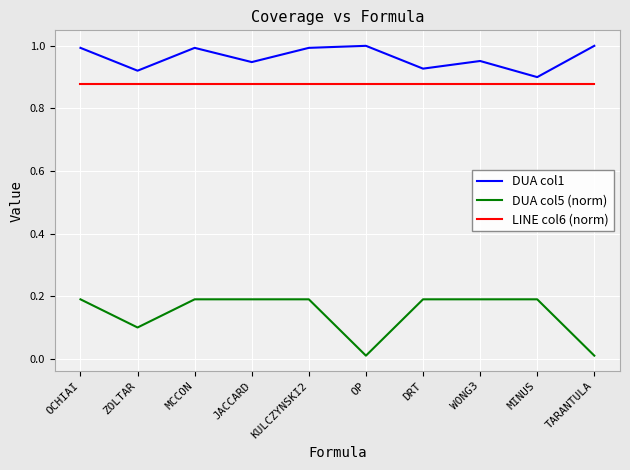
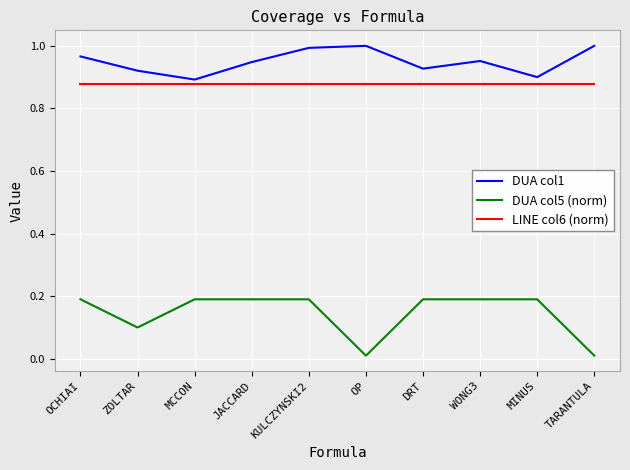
  {
    "DUA col1": {
-     "OCHIAI": 0.99,
+     "OCHIAI": 0.97,
      "ZOLTAR": 0.92,
-     "MCCON": 0.99,
+     "MCCON": 0.89,
      "JACCARD": 0.95,
      "KULCZYNSKI2": 0.99,
      "OP": 1.00,
      "DRT": 0.93,
      "WONG3": 0.95,
      "MINUS": 0.90,
      "TARANTULA": 1.00
    },
    "DUA col5 (norm)": {
      "OCHIAI": 0.19,
      "ZOLTAR": 0.10,
      "MCCON": 0.19,
      "JACCARD": 0.19,
      "KULCZYNSKI2": 0.19,
      "OP": 0.01,
      "DRT": 0.19,
      "WONG3": 0.19,
      "MINUS": 0.19,
      "TARANTULA": 0.01
    },
    "LINE col6 (norm)": {
      "OCHIAI": 0.88,
      "ZOLTAR": 0.88,
      "MCCON": 0.88,
      "JACCARD": 0.88,
      "KULCZYNSKI2": 0.88,
      "OP": 0.88,
      "DRT": 0.88,
      "WONG3": 0.88,
      "MINUS": 0.88,
      "TARANTULA": 0.88
    }
  }
